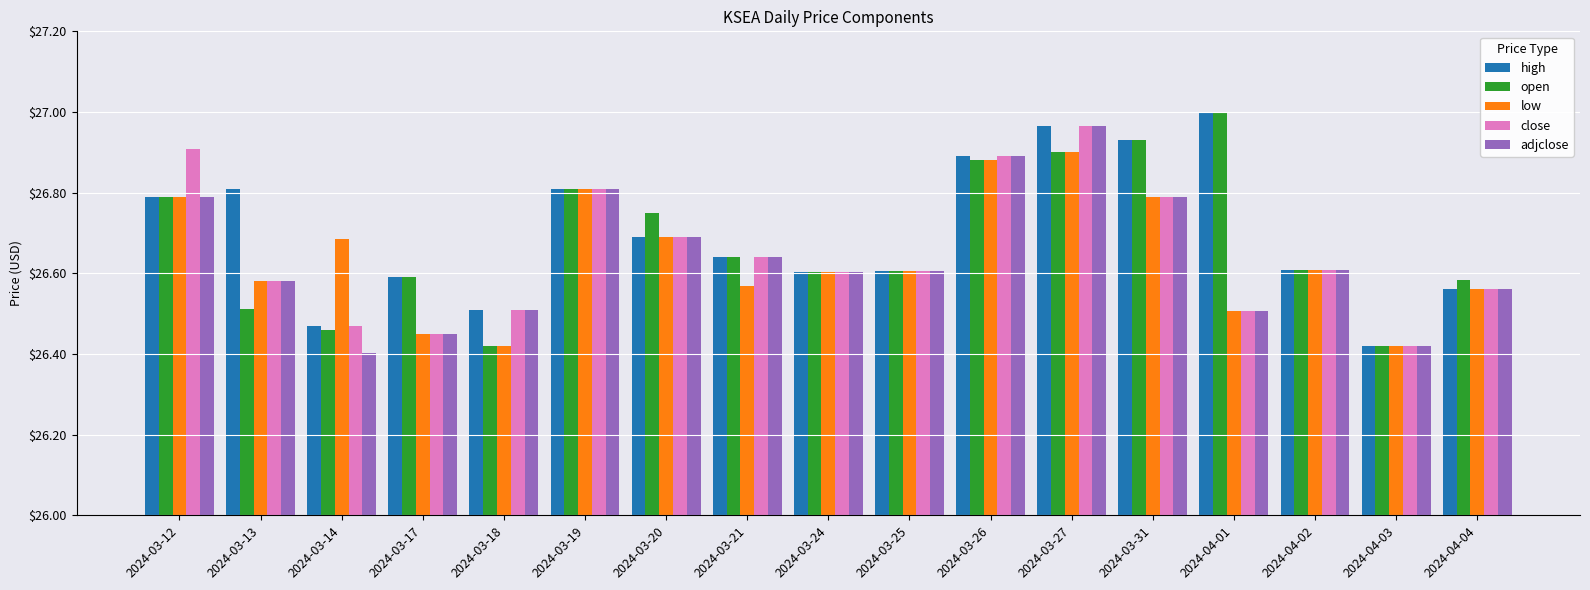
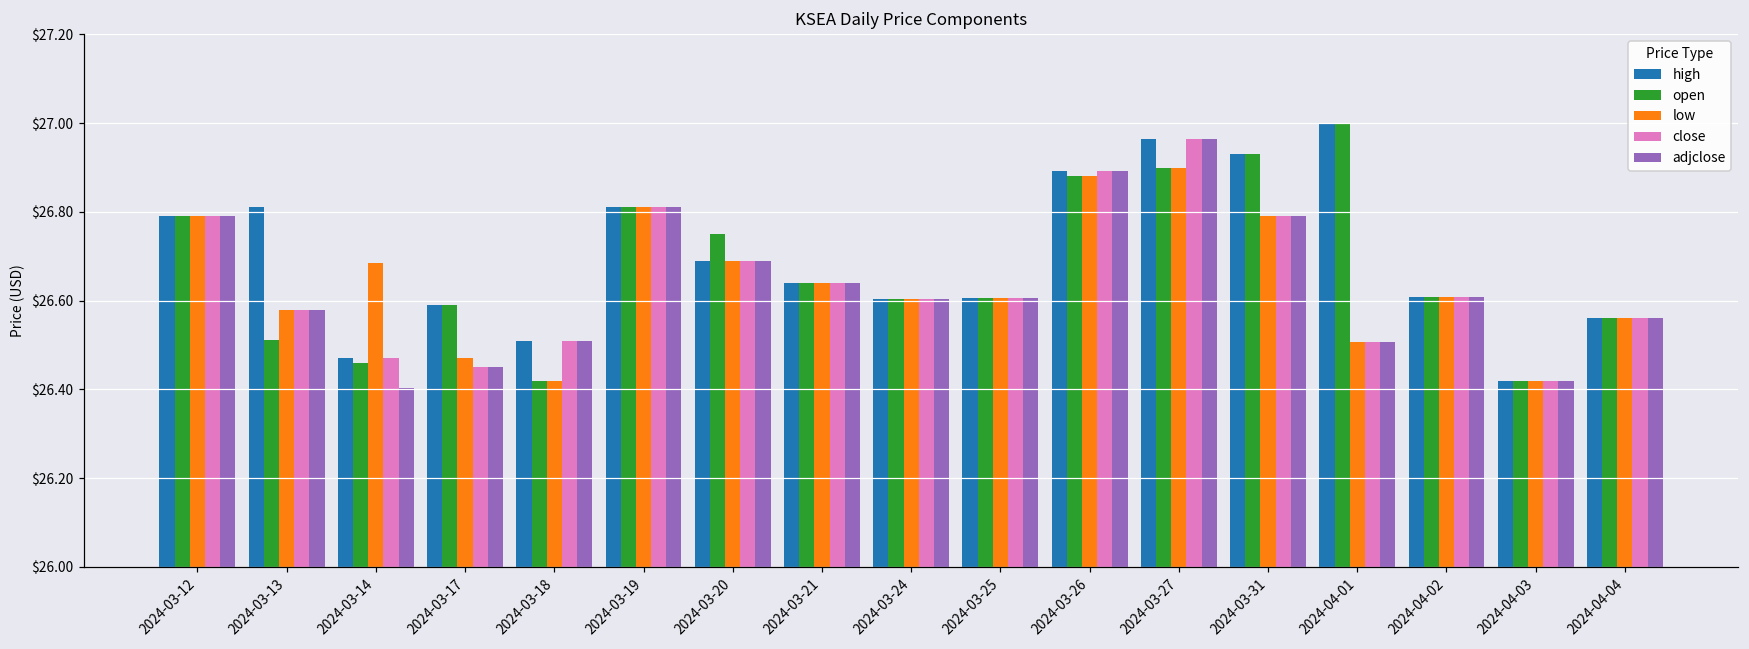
  {
    "high": {
      "2024-03-12": "$26.79",
      "2024-03-13": "$26.81",
      "2024-03-14": "$26.47",
      "2024-03-17": "$26.59",
      "2024-03-18": "$26.51",
      "2024-03-19": "$26.81",
      "2024-03-20": "$26.69",
      "2024-03-21": "$26.64",
      "2024-03-24": "$26.60",
      "2024-03-25": "$26.61",
      "2024-03-26": "$26.89",
      "2024-03-27": "$26.97",
      "2024-03-31": "$26.93",
      "2024-04-01": "$27.00",
      "2024-04-02": "$26.61",
      "2024-04-03": "$26.42",
      "2024-04-04": "$26.56"
    },
    "open": {
      "2024-03-12": "$26.79",
      "2024-03-13": "$26.51",
      "2024-03-14": "$26.46",
      "2024-03-17": "$26.59",
      "2024-03-18": "$26.42",
      "2024-03-19": "$26.81",
      "2024-03-20": "$26.75",
      "2024-03-21": "$26.64",
      "2024-03-24": "$26.60",
      "2024-03-25": "$26.61",
      "2024-03-26": "$26.88",
      "2024-03-27": "$26.90",
      "2024-03-31": "$26.93",
      "2024-04-01": "$27.00",
      "2024-04-02": "$26.61",
      "2024-04-03": "$26.42",
-     "2024-04-04": "$26.58"
+     "2024-04-04": "$26.56"
    },
    "low": {
      "2024-03-12": "$26.79",
      "2024-03-13": "$26.58",
      "2024-03-14": "$26.68",
-     "2024-03-17": "$26.45",
+     "2024-03-17": "$26.47",
      "2024-03-18": "$26.42",
      "2024-03-19": "$26.81",
      "2024-03-20": "$26.69",
-     "2024-03-21": "$26.57",
+     "2024-03-21": "$26.64",
      "2024-03-24": "$26.60",
      "2024-03-25": "$26.61",
      "2024-03-26": "$26.88",
      "2024-03-27": "$26.90",
      "2024-03-31": "$26.79",
      "2024-04-01": "$26.51",
      "2024-04-02": "$26.61",
      "2024-04-03": "$26.42",
      "2024-04-04": "$26.56"
    },
    "close": {
-     "2024-03-12": "$26.91",
+     "2024-03-12": "$26.79",
      "2024-03-13": "$26.58",
      "2024-03-14": "$26.47",
      "2024-03-17": "$26.45",
      "2024-03-18": "$26.51",
      "2024-03-19": "$26.81",
      "2024-03-20": "$26.69",
      "2024-03-21": "$26.64",
      "2024-03-24": "$26.60",
      "2024-03-25": "$26.61",
      "2024-03-26": "$26.89",
      "2024-03-27": "$26.97",
      "2024-03-31": "$26.79",
      "2024-04-01": "$26.51",
      "2024-04-02": "$26.61",
      "2024-04-03": "$26.42",
      "2024-04-04": "$26.56"
    },
    "adjclose": {
      "2024-03-12": "$26.79",
      "2024-03-13": "$26.58",
      "2024-03-14": "$26.40",
      "2024-03-17": "$26.45",
      "2024-03-18": "$26.51",
      "2024-03-19": "$26.81",
      "2024-03-20": "$26.69",
      "2024-03-21": "$26.64",
      "2024-03-24": "$26.60",
      "2024-03-25": "$26.61",
      "2024-03-26": "$26.89",
      "2024-03-27": "$26.97",
      "2024-03-31": "$26.79",
      "2024-04-01": "$26.51",
      "2024-04-02": "$26.61",
      "2024-04-03": "$26.42",
      "2024-04-04": "$26.56"
    }
  }
